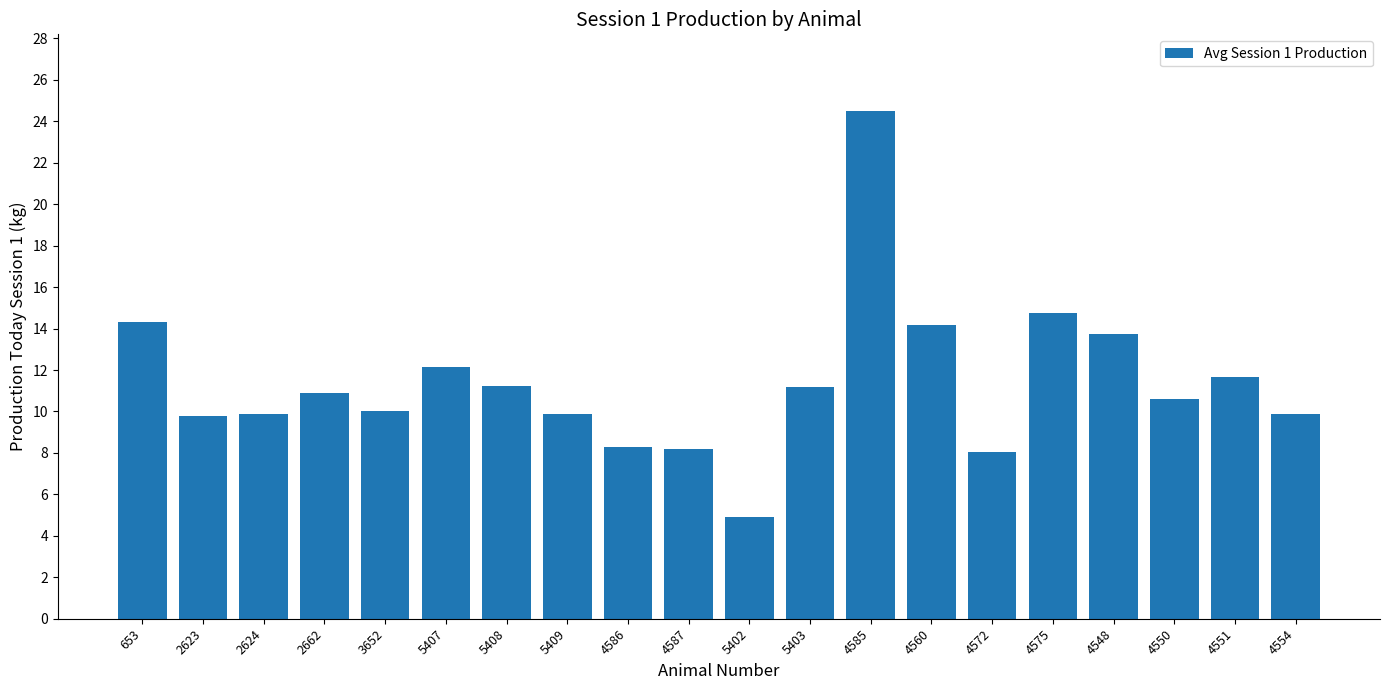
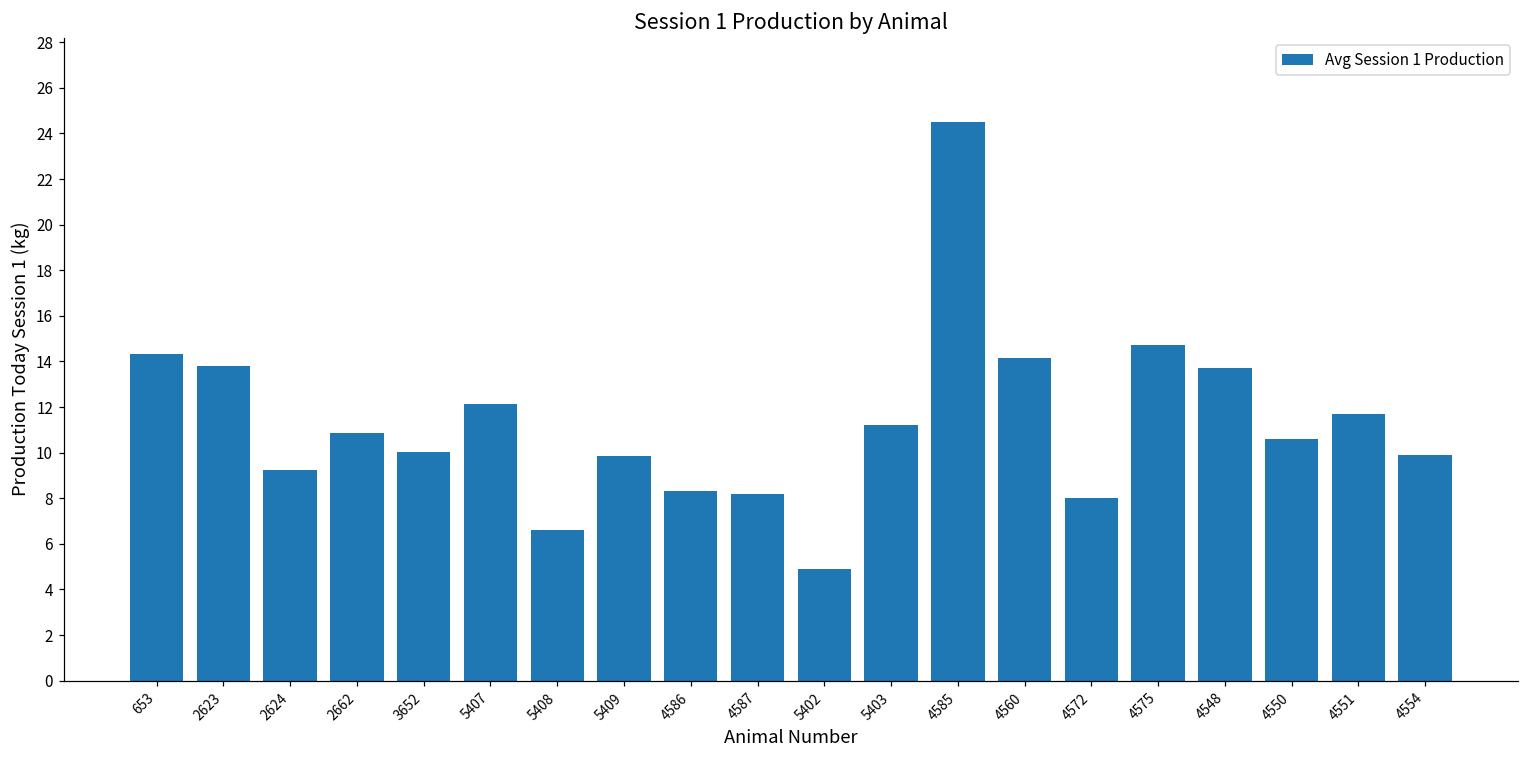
  {
    "653": 14.3,
-   "2623": 9.8,
-   "2624": 9.9,
+   "2623": 13.8,
+   "2624": 9.3,
    "2662": 10.9,
    "3652": 10.0,
    "5407": 12.2,
-   "5408": 11.2,
+   "5408": 6.6,
    "5409": 9.9,
    "4586": 8.3,
    "4587": 8.2,
    "5402": 4.9,
    "5403": 11.2,
    "4585": 24.5,
    "4560": 14.2,
    "4572": 8.0,
    "4575": 14.7,
    "4548": 13.7,
    "4550": 10.6,
    "4551": 11.7,
    "4554": 9.9
  }
